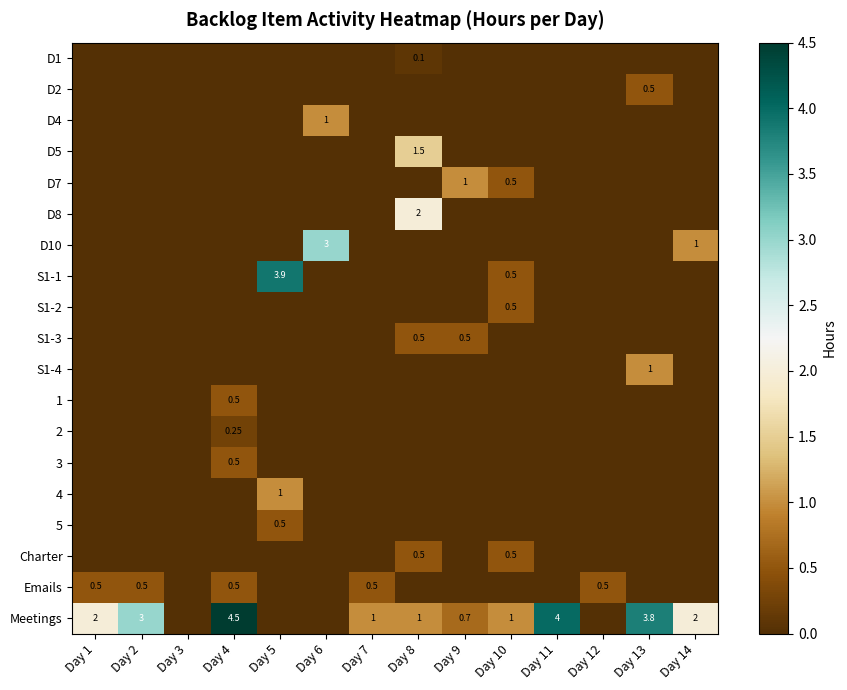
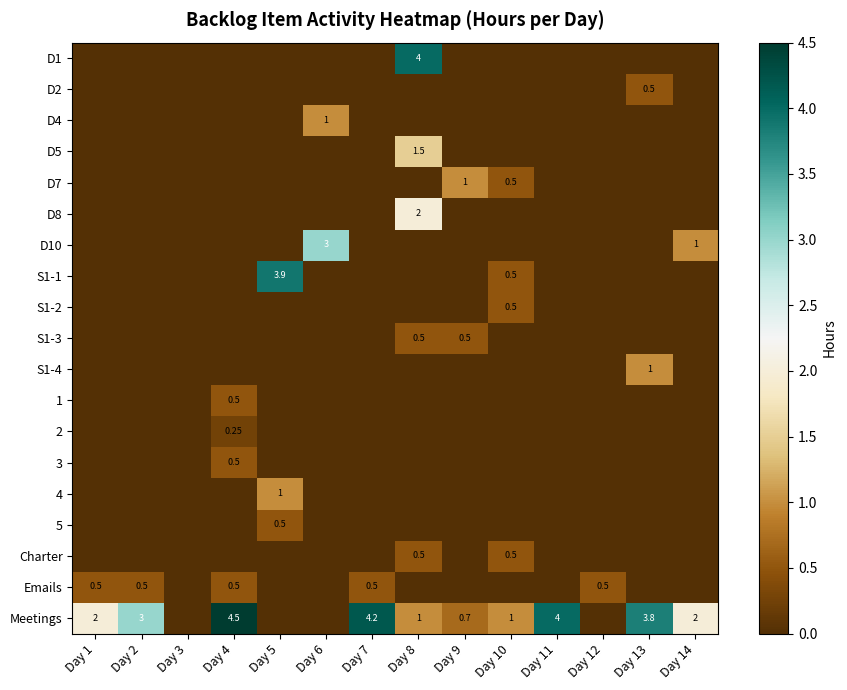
  {
    "D1": {
-     "Day 8": 0.1
+     "Day 8": 4
    },
    "D2": {
      "Day 13": 0.5
    },
    "D4": {
      "Day 6": 1
    },
    "D5": {
      "Day 8": 1.5
    },
    "D7": {
      "Day 9": 1,
      "Day 10": 0.5
    },
    "D8": {
      "Day 8": 2
    },
    "D10": {
      "Day 6": 3,
      "Day 14": 1
    },
    "S1-1": {
      "Day 5": 3.9,
      "Day 10": 0.5
    },
    "S1-2": {
      "Day 10": 0.5
    },
    "S1-3": {
      "Day 8": 0.5,
      "Day 9": 0.5
    },
    "S1-4": {
      "Day 13": 1
    },
    "1": {
      "Day 4": 0.5
    },
    "2": {
      "Day 4": 0.25
    },
    "3": {
      "Day 4": 0.5
    },
    "4": {
      "Day 5": 1
    },
    "5": {
      "Day 5": 0.5
    },
    "Charter": {
      "Day 8": 0.5,
      "Day 10": 0.5
    },
    "Emails": {
      "Day 1": 0.5,
      "Day 2": 0.5,
      "Day 4": 0.5,
      "Day 7": 0.5,
      "Day 12": 0.5
    },
    "Meetings": {
      "Day 1": 2,
      "Day 2": 3,
      "Day 4": 4.5,
-     "Day 7": 1,
+     "Day 7": 4.2,
      "Day 8": 1,
      "Day 9": 0.7,
      "Day 10": 1,
      "Day 11": 4,
      "Day 13": 3.8,
      "Day 14": 2
    }
  }
